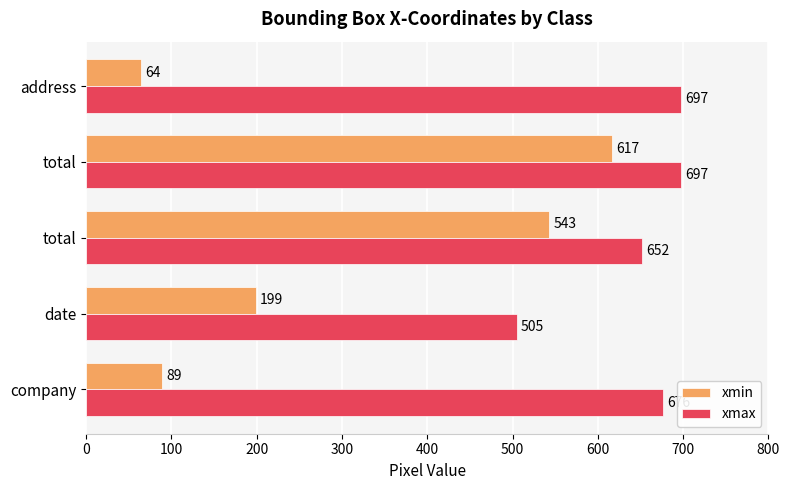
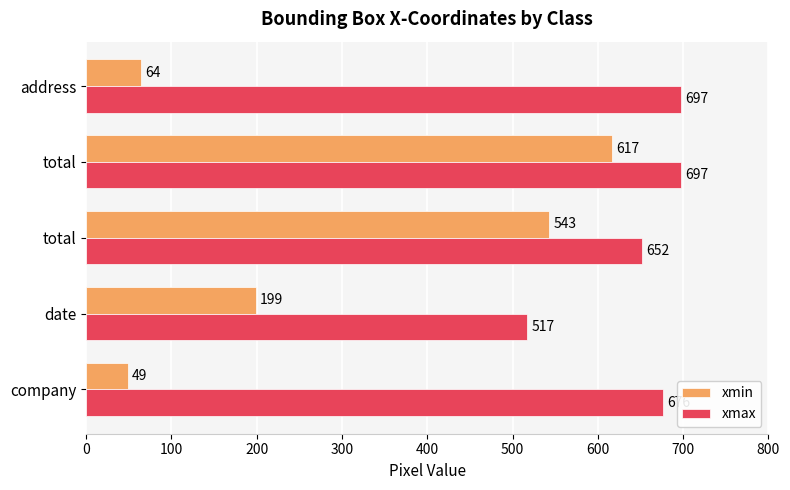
  {
    "xmin": {
      "address": 64,
      "date": 199,
-     "company": 89
+     "company": 49
    },
    "xmax": {
      "address": 697,
-     "date": 505
+     "date": 517
    }
  }
